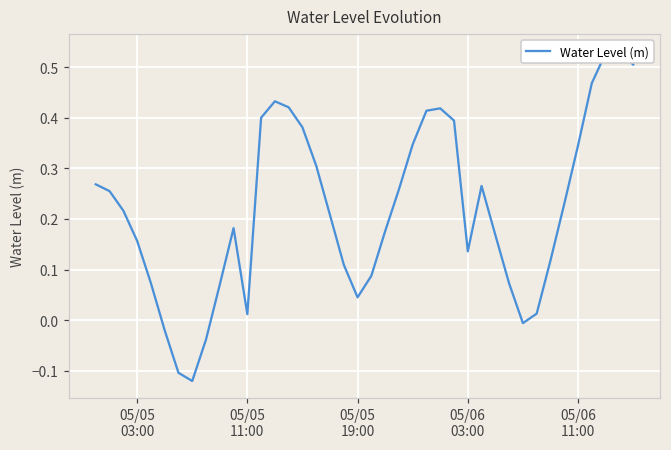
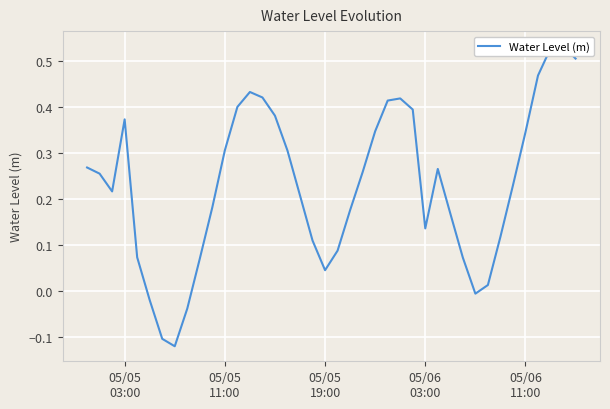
  {
-   "05/05 03:00": 0.16,
-   "05/05 11:00": 0.01,
+   "05/05 03:00": 0.37,
+   "05/05 11:00": 0.31,
    "05/05 19:00": 0.05,
    "05/06 03:00": 0.14,
    "05/06 11:00": 0.35
  }
